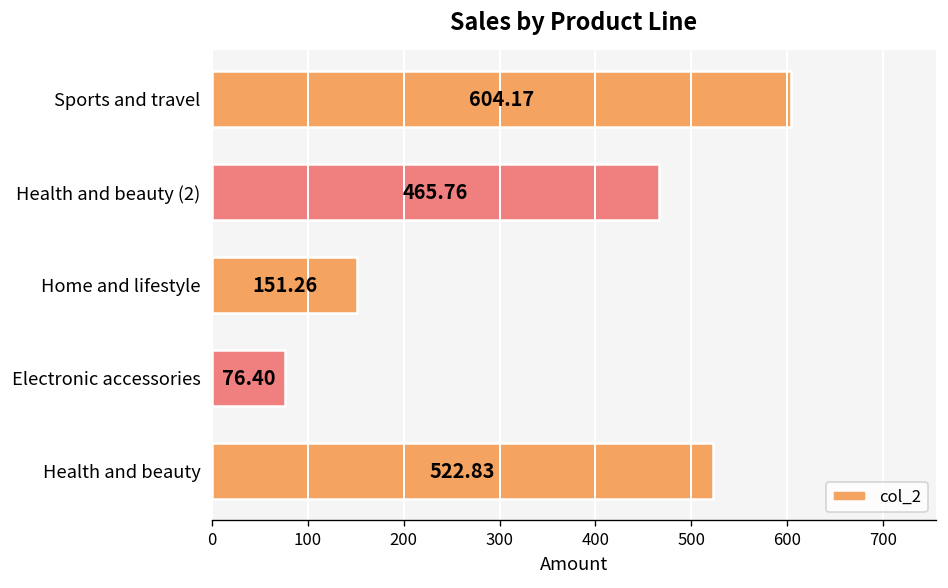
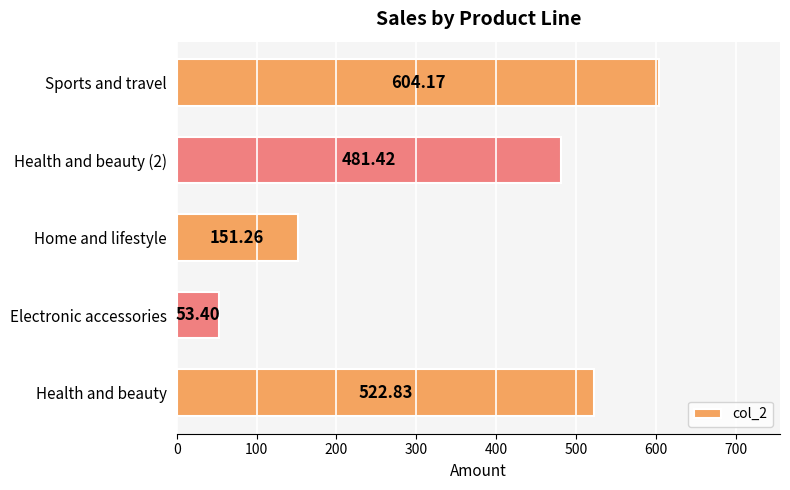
  {
    "Sports and travel": 604.17,
-   "Health and beauty (2)": 465.76,
+   "Health and beauty (2)": 481.42,
    "Home and lifestyle": 151.26,
-   "Electronic accessories": 76.40,
+   "Electronic accessories": 53.40,
    "Health and beauty": 522.83
  }
